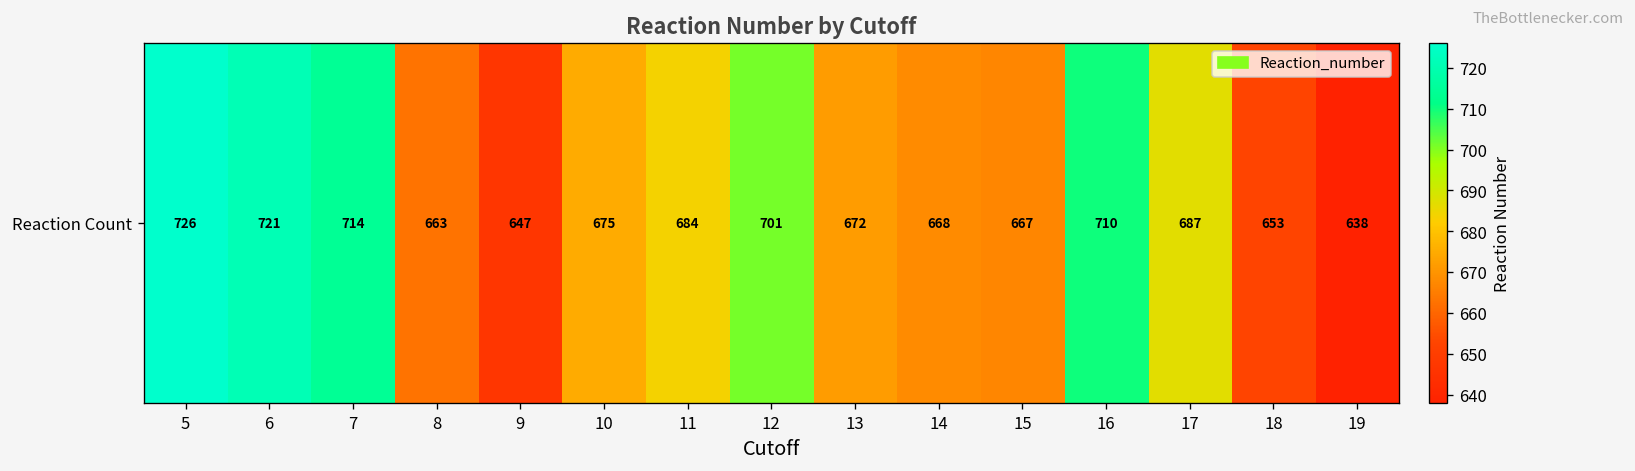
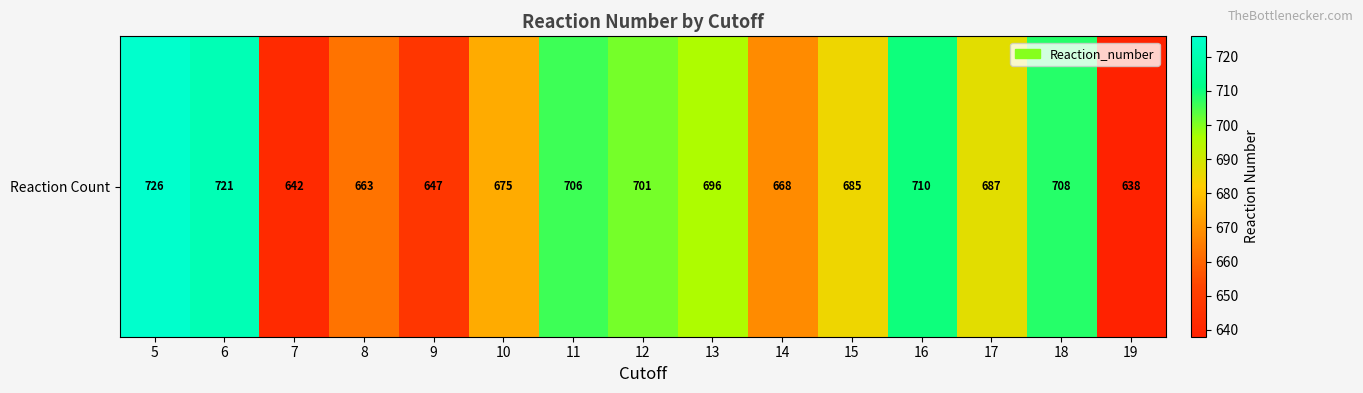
  {
    "Reaction Count": {
      "5": 726,
      "6": 721,
-     "7": 714,
+     "7": 642,
      "8": 663,
      "9": 647,
      "10": 675,
-     "11": 684,
+     "11": 706,
      "12": 701,
-     "13": 672,
+     "13": 696,
      "14": 668,
-     "15": 667,
+     "15": 685,
      "16": 710,
      "17": 687,
-     "18": 653,
+     "18": 708,
      "19": 638
    }
  }
